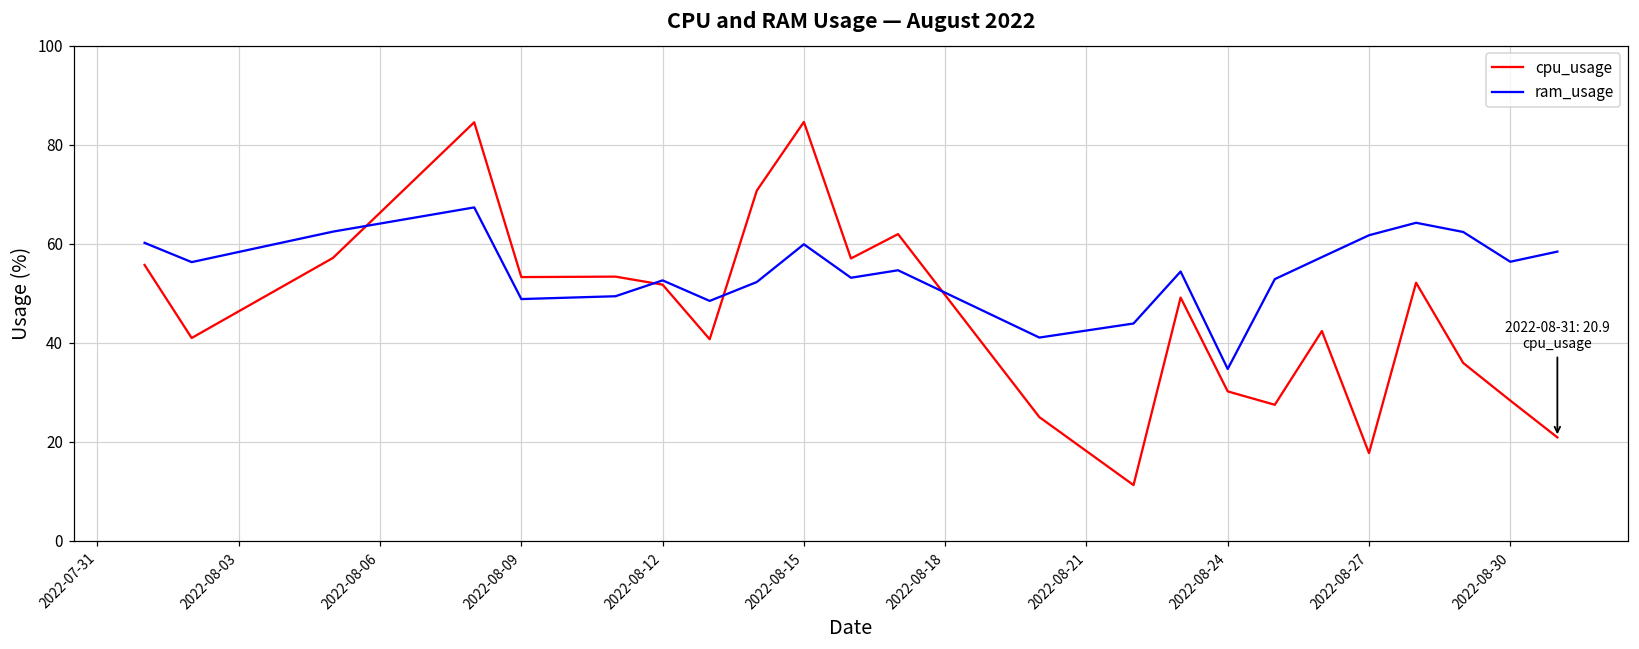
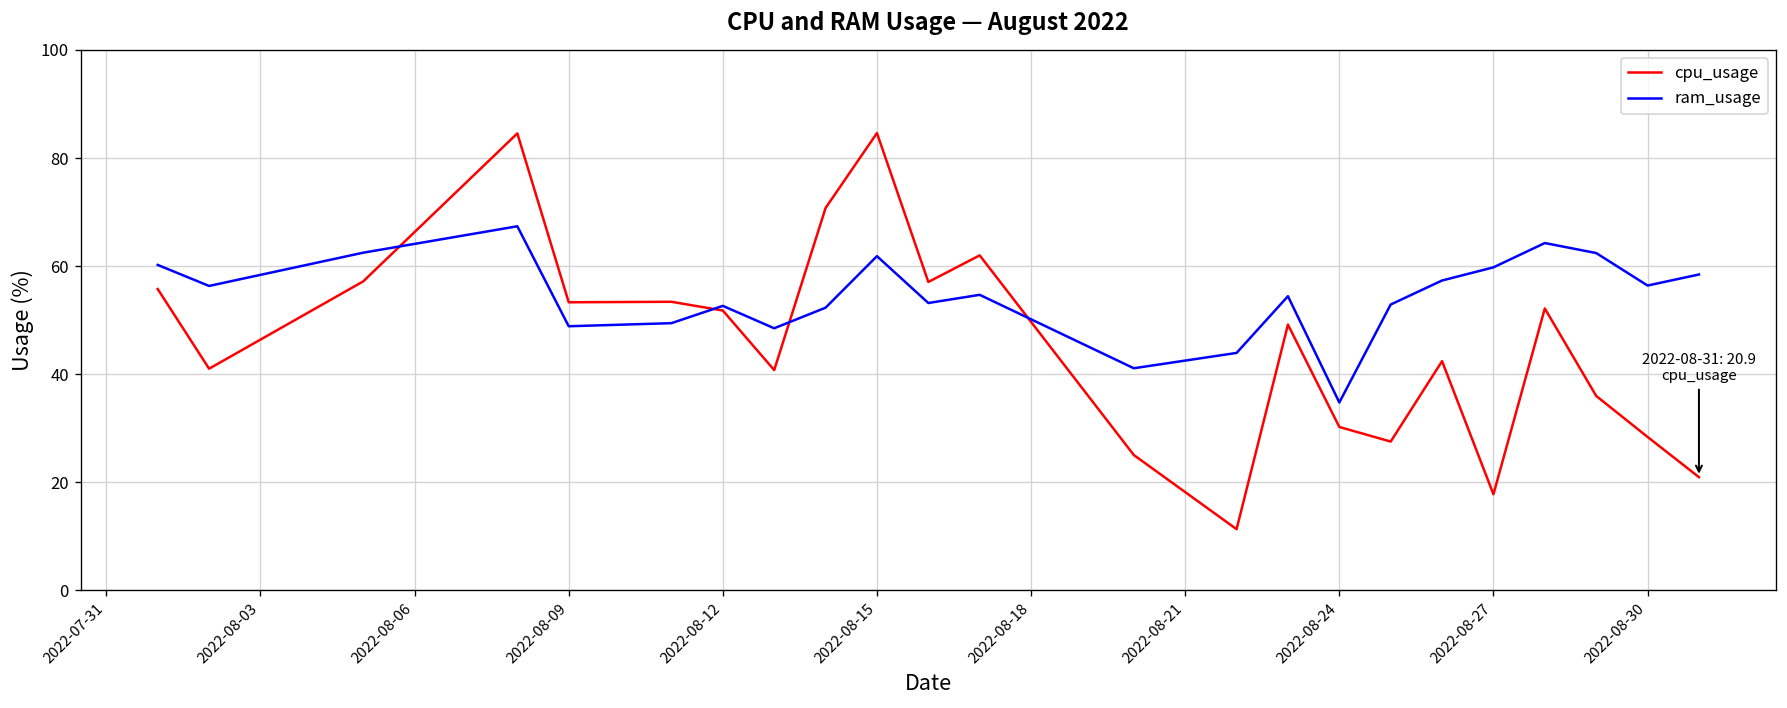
  {
    "cpu_usage": {
      "2022-08-09": 53,
      "2022-08-12": 52,
      "2022-08-15": 85,
      "2022-08-24": 30,
      "2022-08-27": 18
    },
    "ram_usage": {
      "2022-08-09": 49,
      "2022-08-12": 53,
-     "2022-08-15": 60,
+     "2022-08-15": 62,
      "2022-08-24": 35,
-     "2022-08-27": 62,
+     "2022-08-27": 60,
      "2022-08-30": 56
    }
  }
